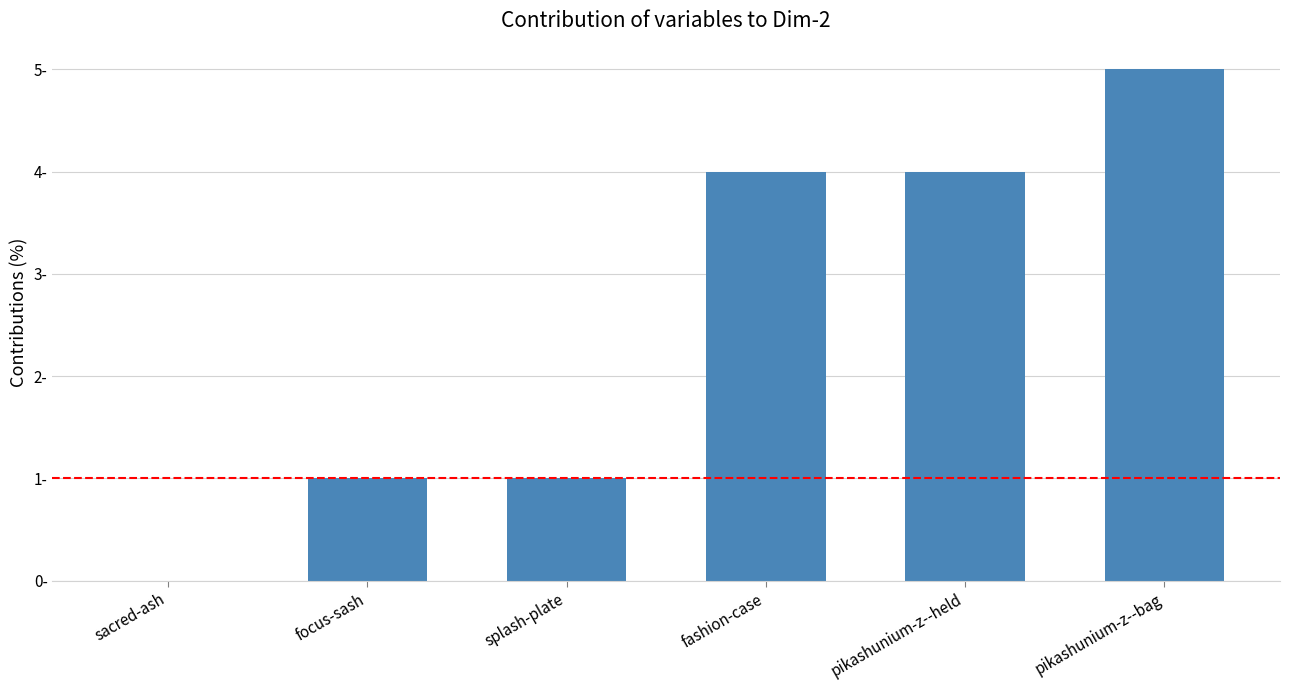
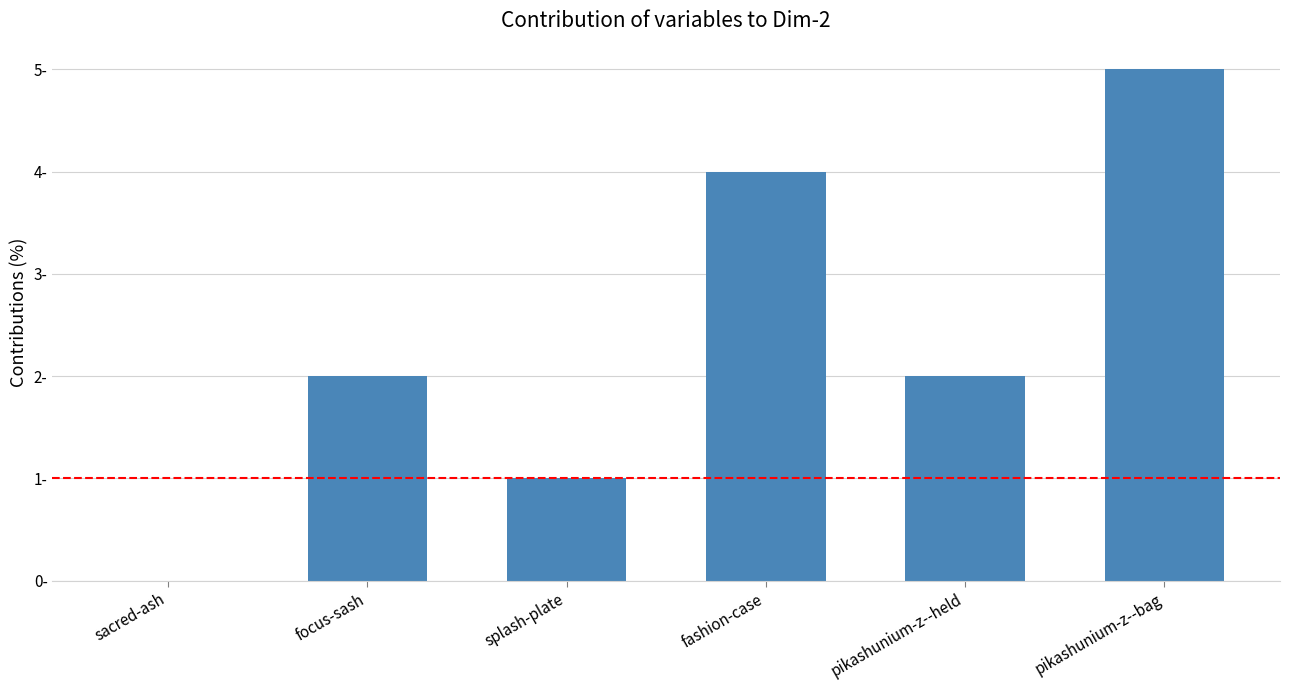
  {
    "sacred-ash": "0-",
-   "focus-sash": "1-",
+   "focus-sash": "2-",
    "splash-plate": "1-",
    "fashion-case": "4-",
-   "pikashunium-z--held": "4-",
+   "pikashunium-z--held": "2-",
    "pikashunium-z--bag": "5-"
  }
